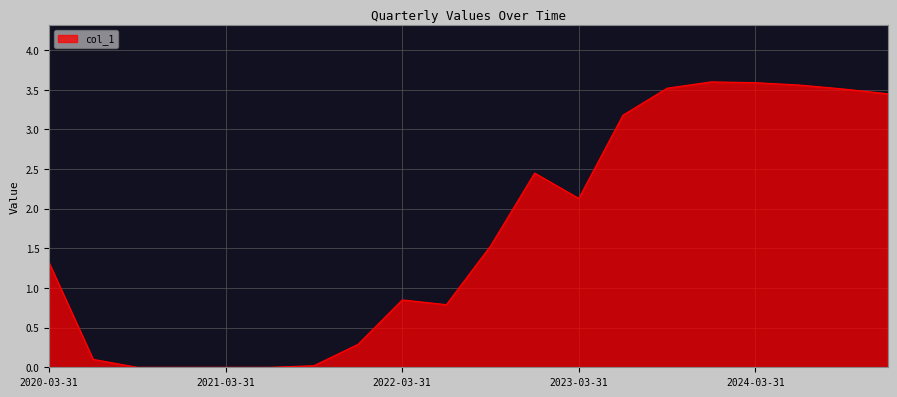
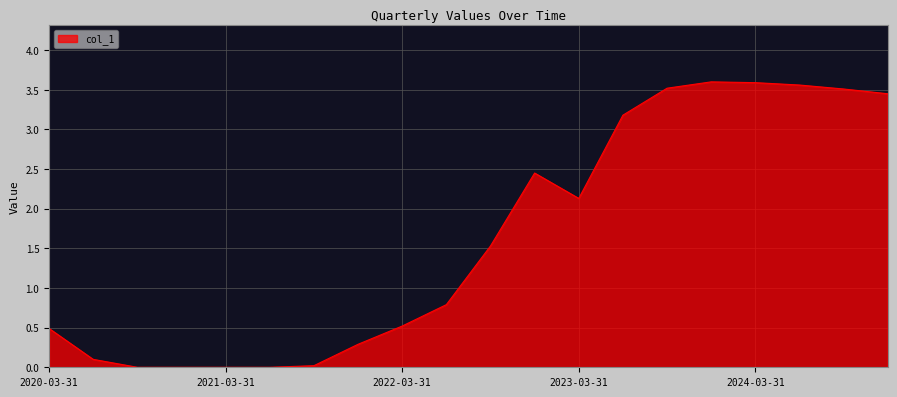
  {
-   "2020-03-31": 1.3,
+   "2020-03-31": 0.5,
    "2021-03-31": 0.0,
-   "2022-03-31": 0.9,
+   "2022-03-31": 0.5,
    "2023-03-31": 2.1,
    "2024-03-31": 3.6
  }
